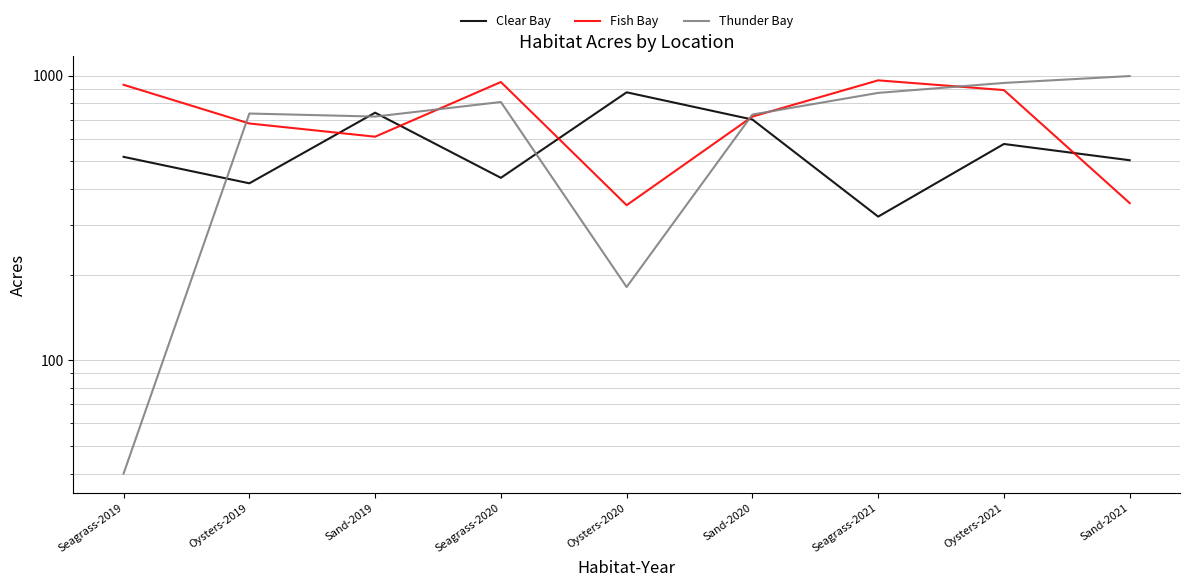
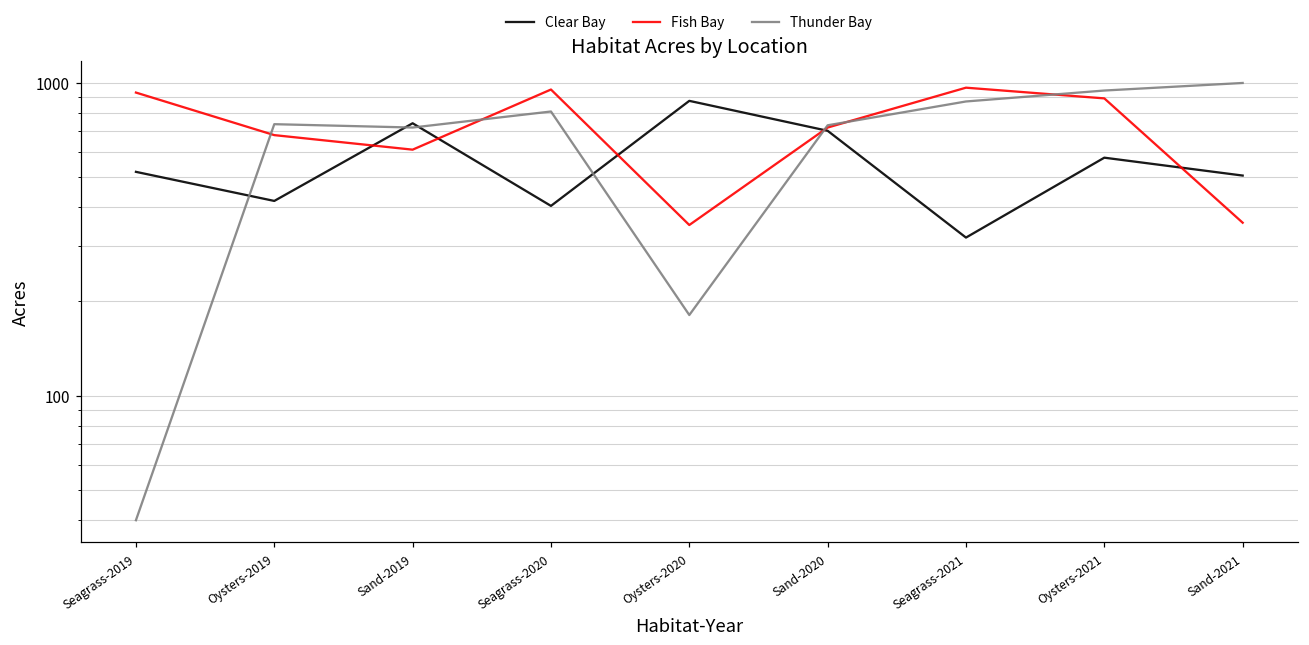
  {
    "Clear Bay": {
      "Seagrass-2019": 520,
      "Oysters-2019": 420,
      "Sand-2019": 740,
-     "Seagrass-2020": 440,
+     "Seagrass-2020": 400,
      "Oysters-2020": 880,
      "Sand-2020": 700,
      "Seagrass-2021": 320,
      "Oysters-2021": 580,
      "Sand-2021": 510
    },
    "Fish Bay": {
      "Seagrass-2019": 930,
      "Oysters-2019": 680,
      "Sand-2019": 610,
      "Seagrass-2020": 950,
      "Oysters-2020": 350,
      "Seagrass-2021": 960,
      "Oysters-2021": 890,
      "Sand-2021": 360
    },
    "Thunder Bay": {
      "Seagrass-2019": 40,
      "Oysters-2019": 740,
      "Sand-2019": 720,
      "Seagrass-2020": 810,
      "Oysters-2020": 180,
      "Seagrass-2021": 870,
      "Oysters-2021": 940,
      "Sand-2021": 1000
    }
  }
